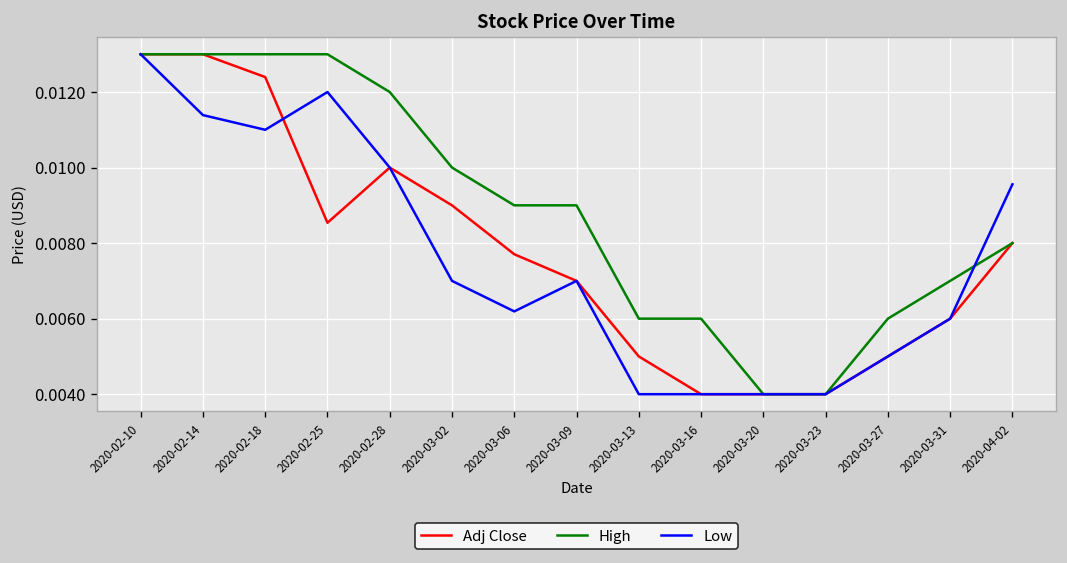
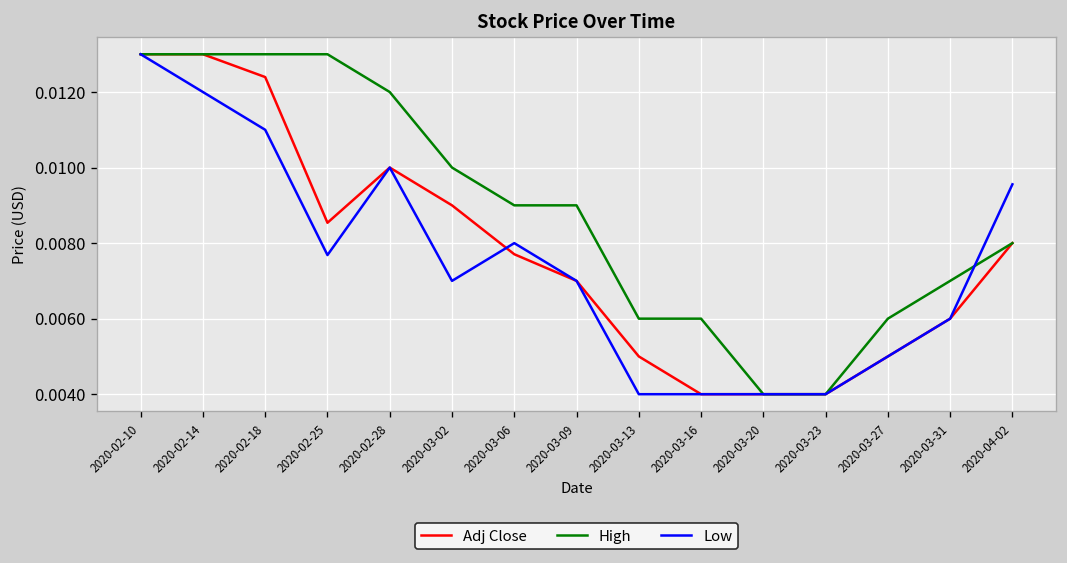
  {
    "Adj Close": {
      "2020-02-18": 0.0124,
      "2020-02-25": 0.0085,
      "2020-03-02": 0.0090,
      "2020-03-06": 0.0077,
      "2020-03-13": 0.0050
    },
    "High": {
      "2020-02-18": 0.0130,
      "2020-02-25": 0.0130,
      "2020-02-28": 0.0120,
      "2020-03-02": 0.0100,
      "2020-03-06": 0.0090,
      "2020-03-09": 0.0090,
      "2020-03-13": 0.0060,
      "2020-03-16": 0.0060,
      "2020-03-27": 0.0060,
      "2020-03-31": 0.0070
    },
    "Low": {
-     "2020-02-14": 0.0114,
+     "2020-02-14": 0.0120,
      "2020-02-18": 0.0110,
-     "2020-02-25": 0.0120,
+     "2020-02-25": 0.0077,
      "2020-03-02": 0.0070,
-     "2020-03-06": 0.0062,
+     "2020-03-06": 0.0080,
      "2020-03-13": 0.0040,
      "2020-04-02": 0.0096
    }
  }
